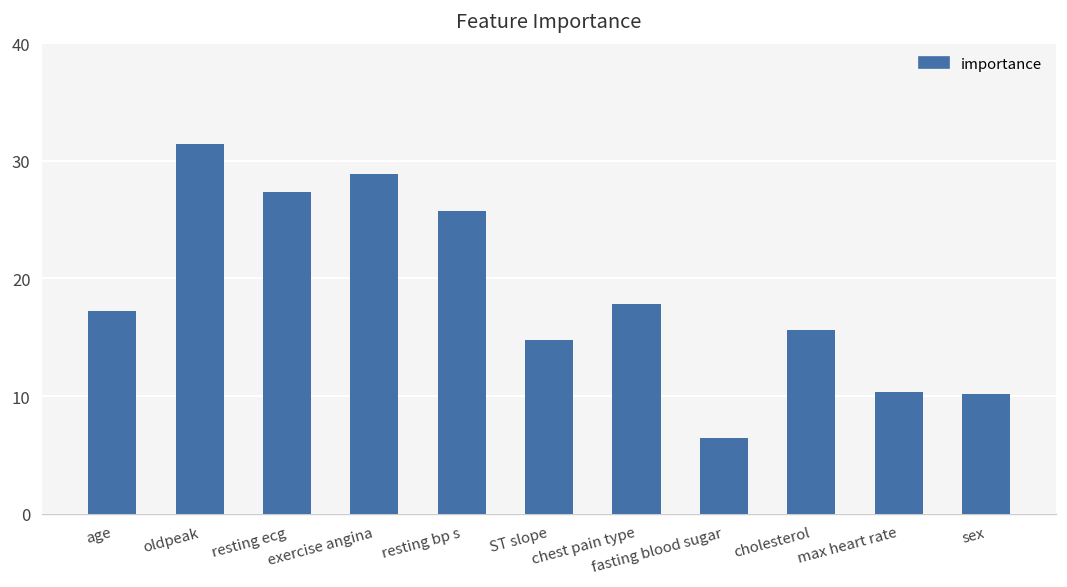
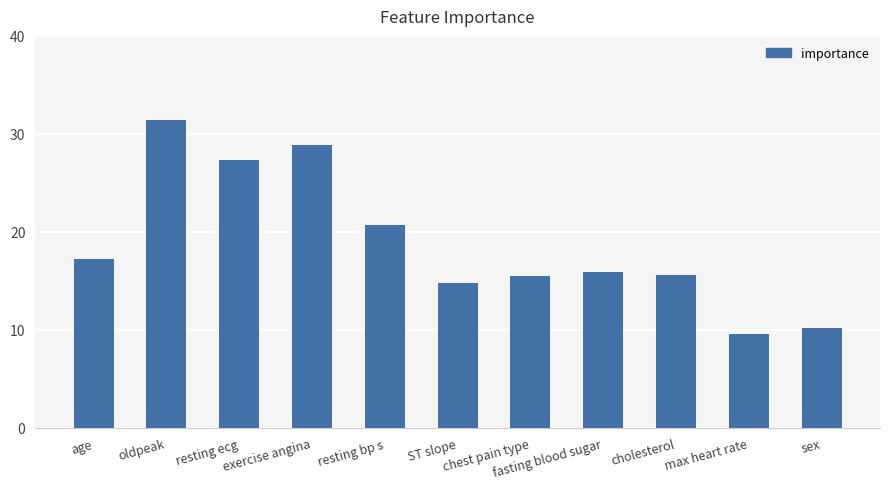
  {
    "age": 17,
    "oldpeak": 31,
    "resting ecg": 27,
    "exercise angina": 29,
-   "resting bp s": 26,
+   "resting bp s": 21,
    "ST slope": 15,
-   "chest pain type": 18,
-   "fasting blood sugar": 6,
+   "chest pain type": 15,
+   "fasting blood sugar": 16,
    "cholesterol": 16,
-   "max heart rate": 10.4,
+   "max heart rate": 9.5,
    "sex": 10
  }
